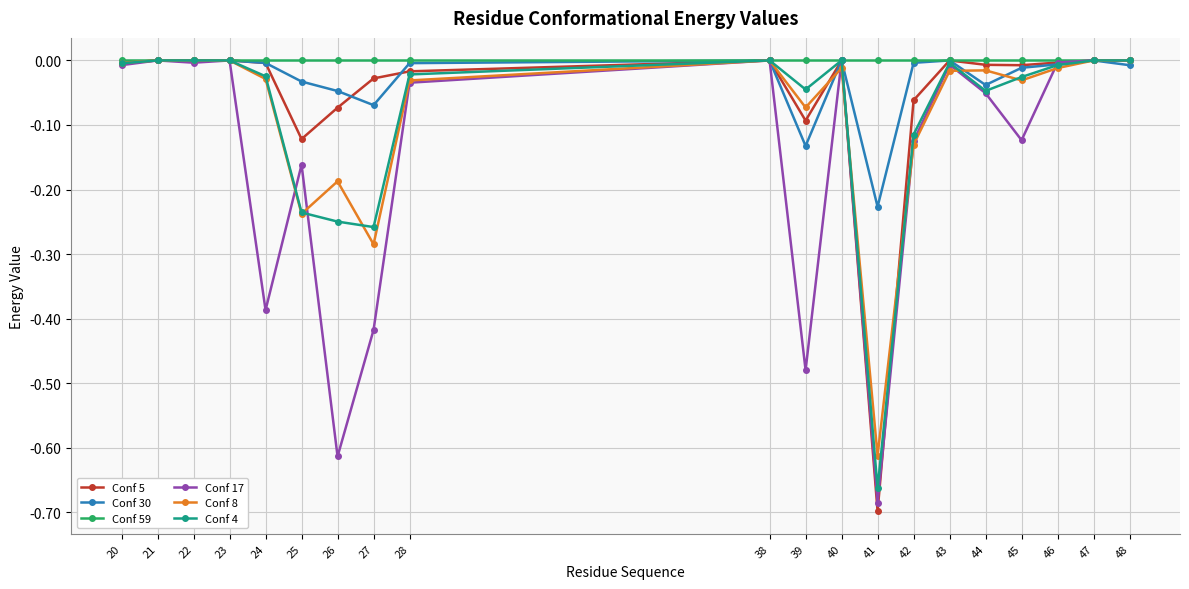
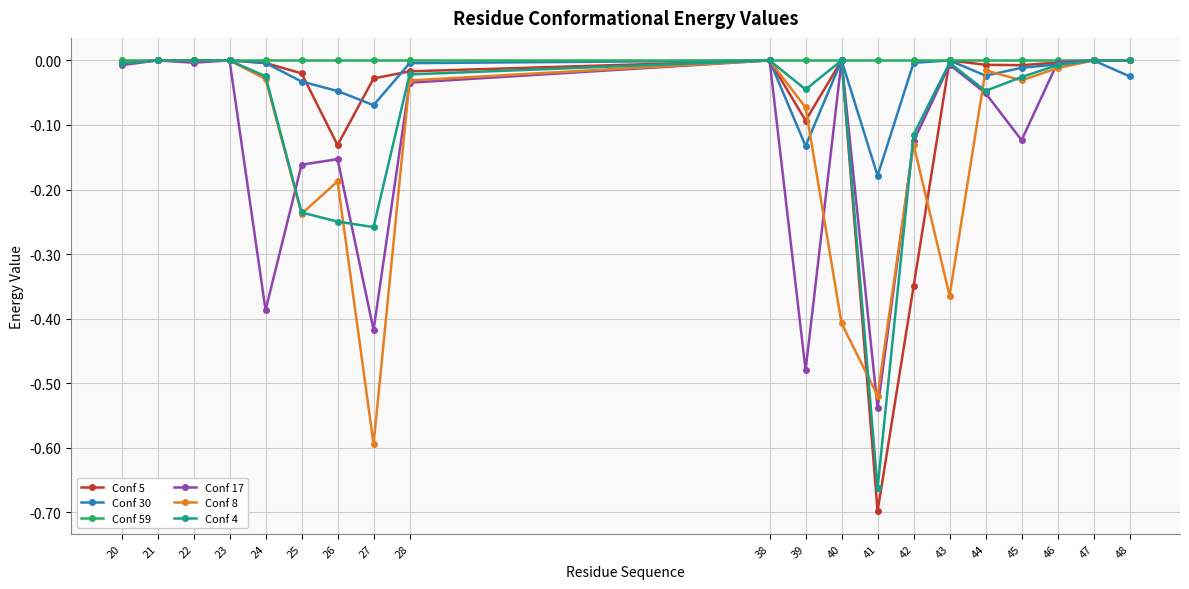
  {
    "Conf 5": {
-     "25": -0.12,
-     "26": -0.07,
+     "25": -0.02,
+     "26": -0.13,
      "27": -0.03,
      "28": -0.02,
      "39": -0.09,
      "41": -0.70,
-     "42": -0.06,
+     "42": -0.35,
      "44": -0.01,
      "45": -0.01
    },
    "Conf 30": {
      "25": -0.03,
      "26": -0.05,
      "27": -0.07,
      "28": 0.00,
      "39": -0.13,
-     "41": -0.23,
-     "44": -0.04,
+     "41": -0.18,
+     "44": -0.02,
      "45": -0.01,
-     "48": -0.01
+     "48": -0.02
    },
    "Conf 17": {
      "24": -0.39,
      "25": -0.16,
-     "26": -0.61,
+     "26": -0.15,
      "27": -0.42,
      "39": -0.48,
-     "41": -0.69,
+     "41": -0.54,
      "42": -0.13,
      "45": -0.12
    },
    "Conf 8": {
      "24": -0.03,
      "26": -0.19,
-     "27": -0.28,
+     "27": -0.59,
      "39": -0.07,
-     "40": -0.01,
-     "41": -0.61,
+     "40": -0.41,
+     "41": -0.52,
      "42": -0.13,
-     "43": -0.02,
+     "43": -0.36,
      "44": -0.02,
      "45": -0.03,
      "46": -0.01
    }
  }
